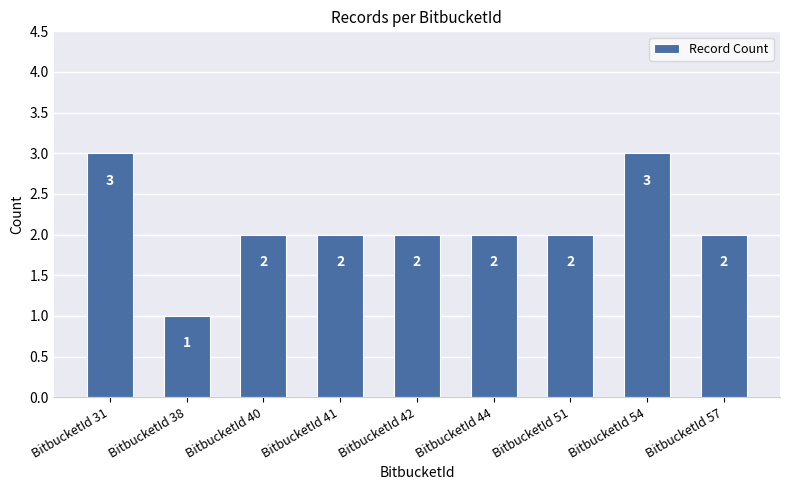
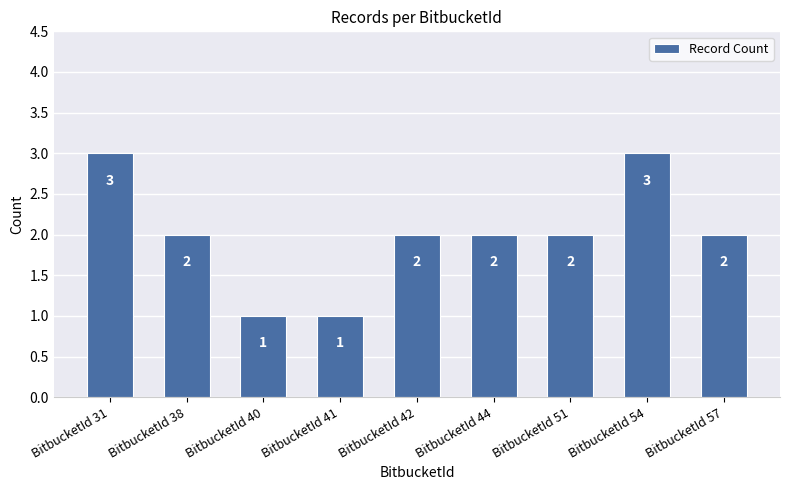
  {
    "BitbucketId 31": 3,
-   "BitbucketId 38": 1,
-   "BitbucketId 40": 2,
-   "BitbucketId 41": 2,
+   "BitbucketId 38": 2,
+   "BitbucketId 40": 1,
+   "BitbucketId 41": 1,
    "BitbucketId 42": 2,
    "BitbucketId 44": 2,
    "BitbucketId 51": 2,
    "BitbucketId 54": 3,
    "BitbucketId 57": 2
  }
